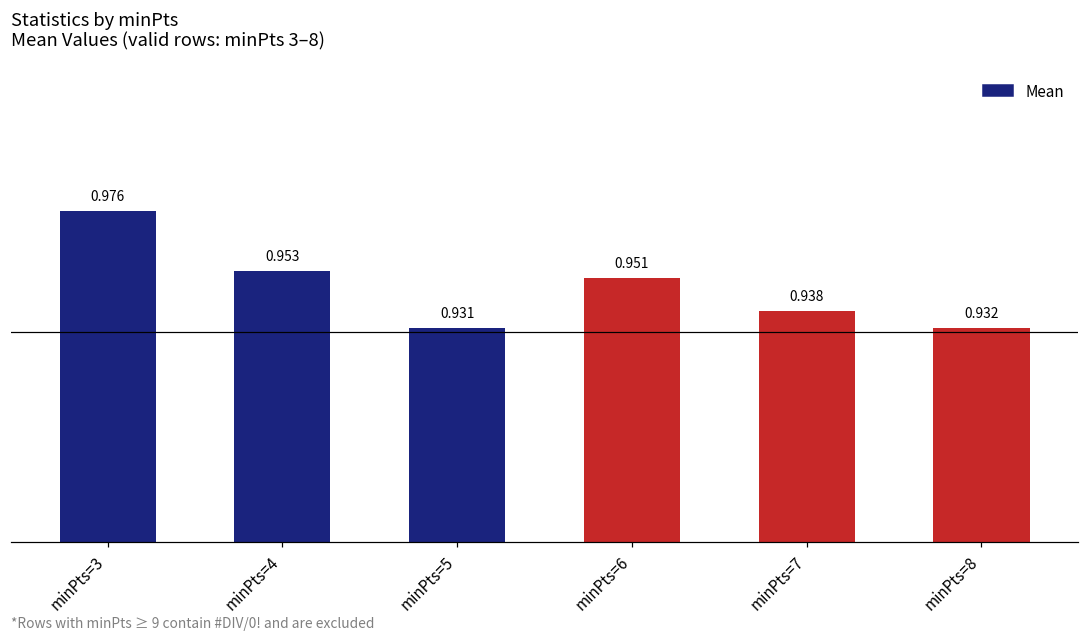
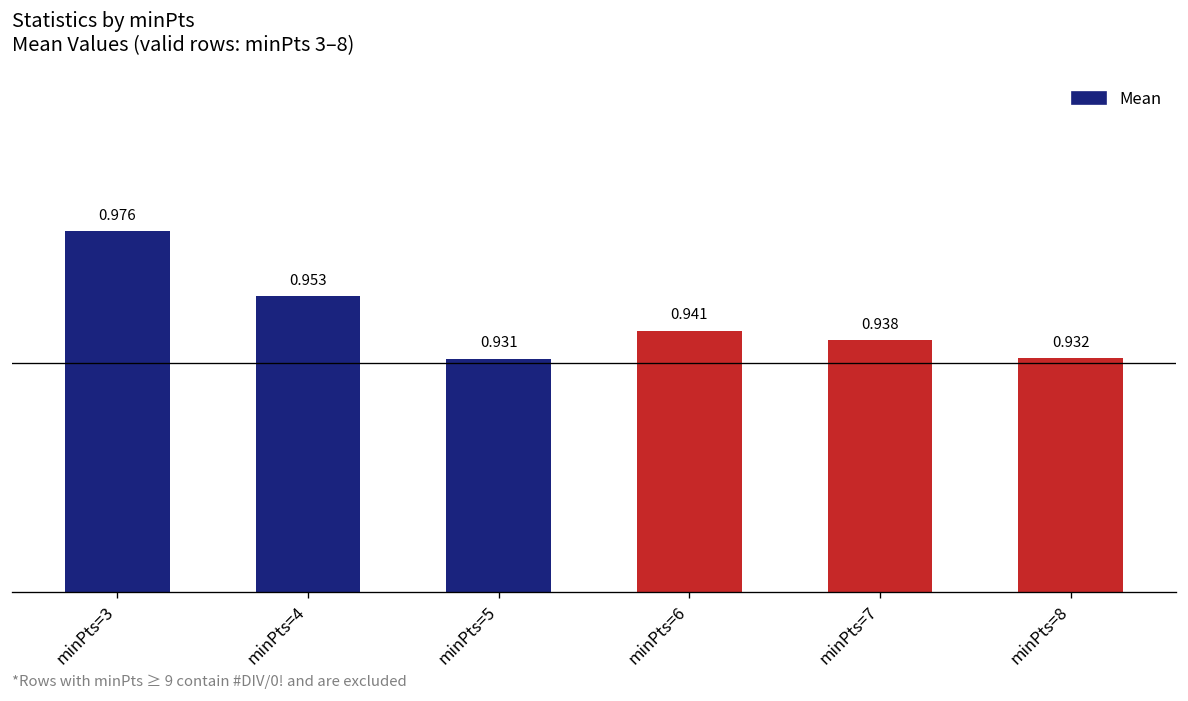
  {
    "minPts=3": 0.976,
    "minPts=4": 0.953,
    "minPts=5": 0.931,
-   "minPts=6": 0.951,
+   "minPts=6": 0.941,
    "minPts=7": 0.938,
    "minPts=8": 0.932
  }
